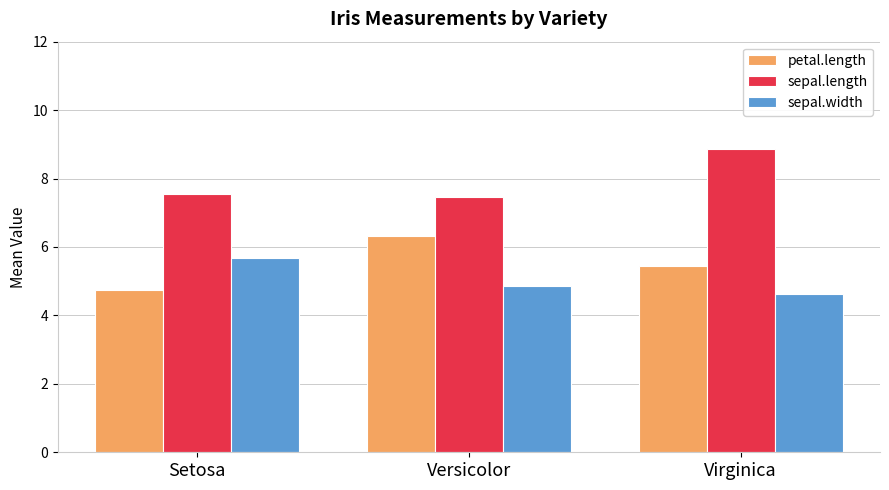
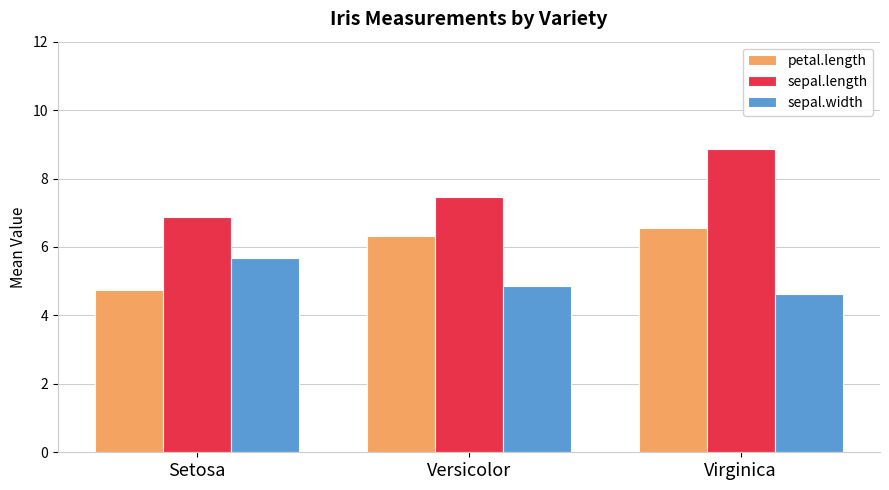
  {
    "petal.length": {
      "Setosa": 4.7,
      "Versicolor": 6.3,
-     "Virginica": 5.5
+     "Virginica": 6.6
    },
    "sepal.length": {
-     "Setosa": 7.5,
+     "Setosa": 6.9,
      "Versicolor": 7.5,
      "Virginica": 8.9
    },
    "sepal.width": {
      "Setosa": 5.7,
      "Versicolor": 4.9,
      "Virginica": 4.6
    }
  }
